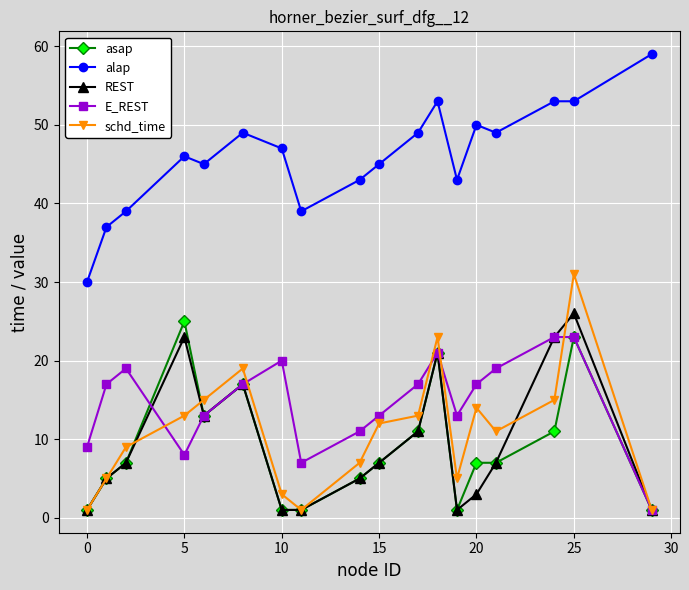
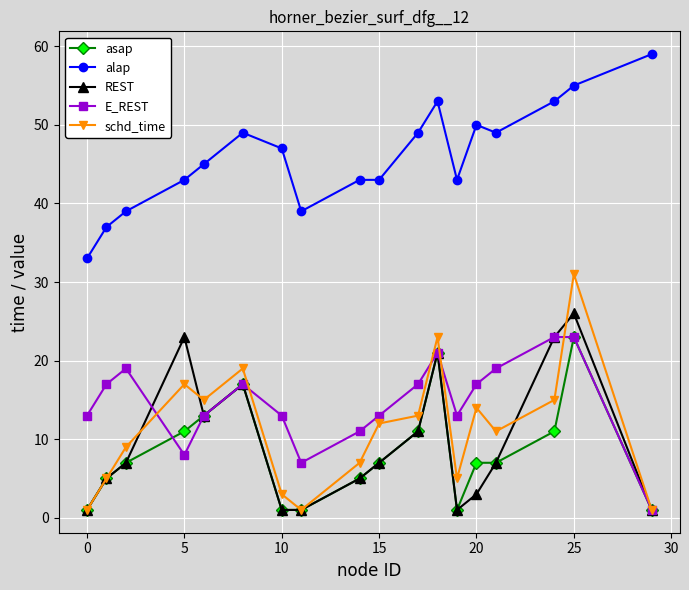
  {
    "asap": {
-     "5": 25,
+     "5": 11,
      "20": 7
    },
    "alap": {
-     "0": 30,
-     "5": 46,
+     "0": 33,
+     "5": 43,
      "10": 47,
-     "15": 45,
+     "15": 43,
      "20": 50,
-     "25": 53
+     "25": 55
    },
    "REST": {
      "5": 23,
      "20": 3,
      "25": 26
    },
    "E_REST": {
-     "0": 9,
+     "0": 13,
      "5": 8,
-     "10": 20,
+     "10": 13,
      "15": 13,
      "20": 17
    },
    "schd_time": {
-     "5": 13,
+     "5": 17,
      "10": 3,
      "15": 12,
      "20": 14,
      "25": 31
    }
  }
